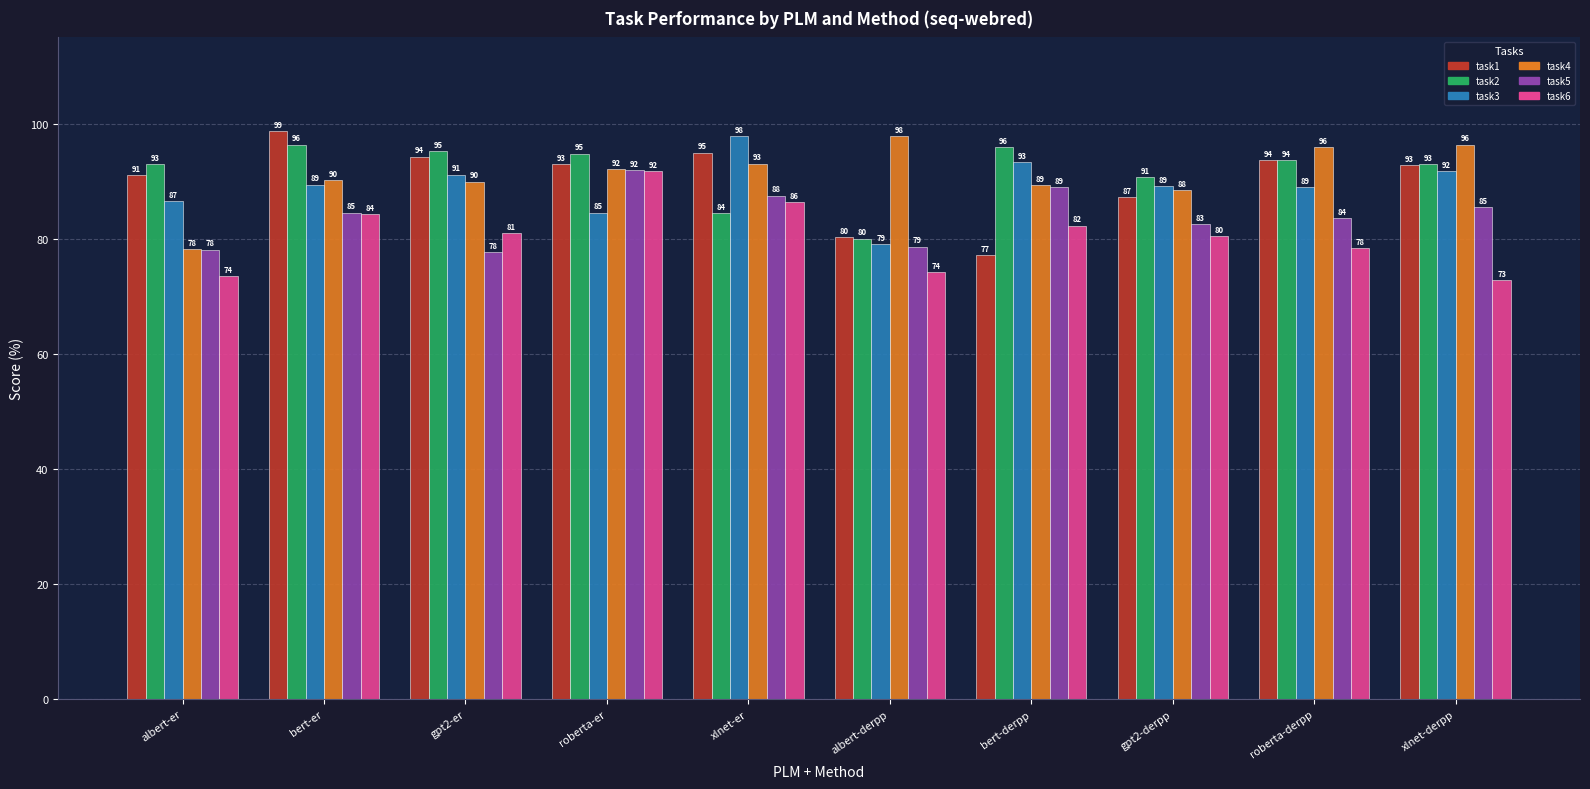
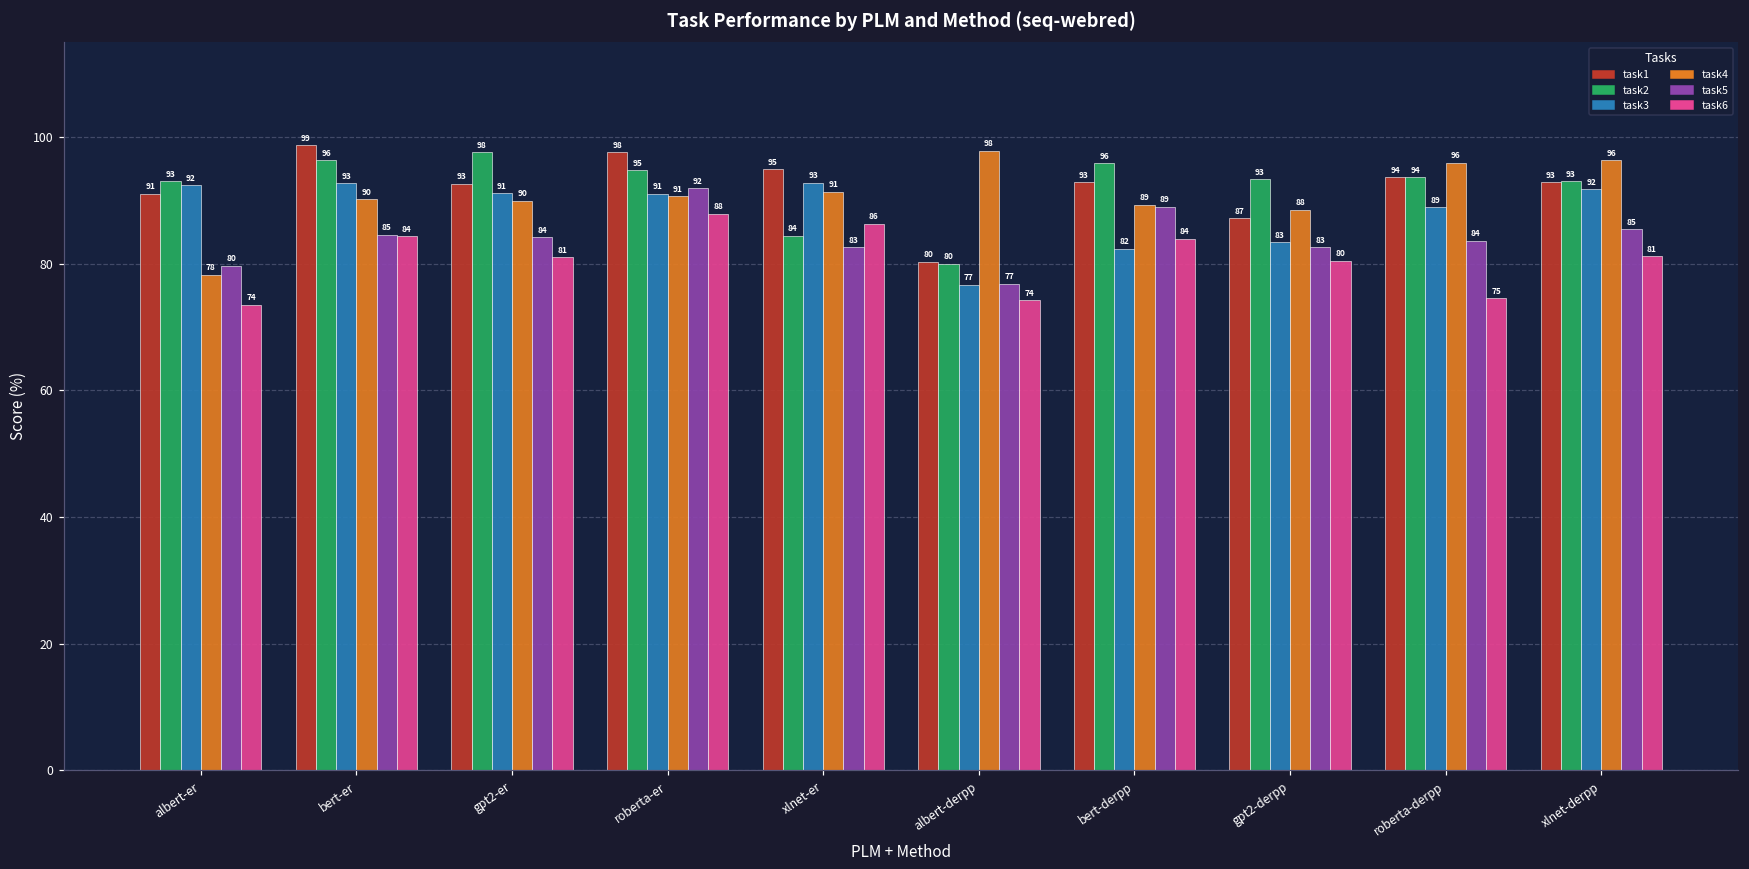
  {
    "task1": {
      "albert-er": 91,
      "bert-er": 99,
-     "gpt2-er": 94,
-     "roberta-er": 93,
+     "gpt2-er": 93,
+     "roberta-er": 98,
      "xlnet-er": 95,
      "albert-derpp": 80,
-     "bert-derpp": 77,
+     "bert-derpp": 93,
      "gpt2-derpp": 87,
      "roberta-derpp": 94,
      "xlnet-derpp": 93
    },
    "task2": {
      "albert-er": 93,
      "bert-er": 96,
-     "gpt2-er": 95,
+     "gpt2-er": 98,
      "roberta-er": 95,
      "xlnet-er": 84,
      "albert-derpp": 80,
      "bert-derpp": 96,
-     "gpt2-derpp": 91,
+     "gpt2-derpp": 93,
      "roberta-derpp": 94,
      "xlnet-derpp": 93
    },
    "task3": {
-     "albert-er": 87,
-     "bert-er": 89,
+     "albert-er": 92,
+     "bert-er": 93,
      "gpt2-er": 91,
-     "roberta-er": 85,
-     "xlnet-er": 98,
-     "albert-derpp": 79,
-     "bert-derpp": 93,
-     "gpt2-derpp": 89,
+     "roberta-er": 91,
+     "xlnet-er": 93,
+     "albert-derpp": 77,
+     "bert-derpp": 82,
+     "gpt2-derpp": 83,
      "roberta-derpp": 89,
      "xlnet-derpp": 92
    },
    "task4": {
      "albert-er": 78,
      "bert-er": 90,
      "gpt2-er": 90,
-     "roberta-er": 92,
-     "xlnet-er": 93,
+     "roberta-er": 91,
+     "xlnet-er": 91,
      "albert-derpp": 98,
      "bert-derpp": 89,
      "gpt2-derpp": 88,
      "roberta-derpp": 96,
      "xlnet-derpp": 96
    },
    "task5": {
-     "albert-er": 78,
+     "albert-er": 80,
      "bert-er": 85,
-     "gpt2-er": 78,
+     "gpt2-er": 84,
      "roberta-er": 92,
-     "xlnet-er": 88,
-     "albert-derpp": 79,
+     "xlnet-er": 83,
+     "albert-derpp": 77,
      "bert-derpp": 89,
      "gpt2-derpp": 83,
      "roberta-derpp": 84,
      "xlnet-derpp": 85
    },
    "task6": {
      "albert-er": 74,
      "bert-er": 84,
      "gpt2-er": 81,
-     "roberta-er": 92,
+     "roberta-er": 88,
      "xlnet-er": 86,
      "albert-derpp": 74,
-     "bert-derpp": 82,
+     "bert-derpp": 84,
      "gpt2-derpp": 80,
-     "roberta-derpp": 78,
-     "xlnet-derpp": 73
+     "roberta-derpp": 75,
+     "xlnet-derpp": 81
    }
  }
